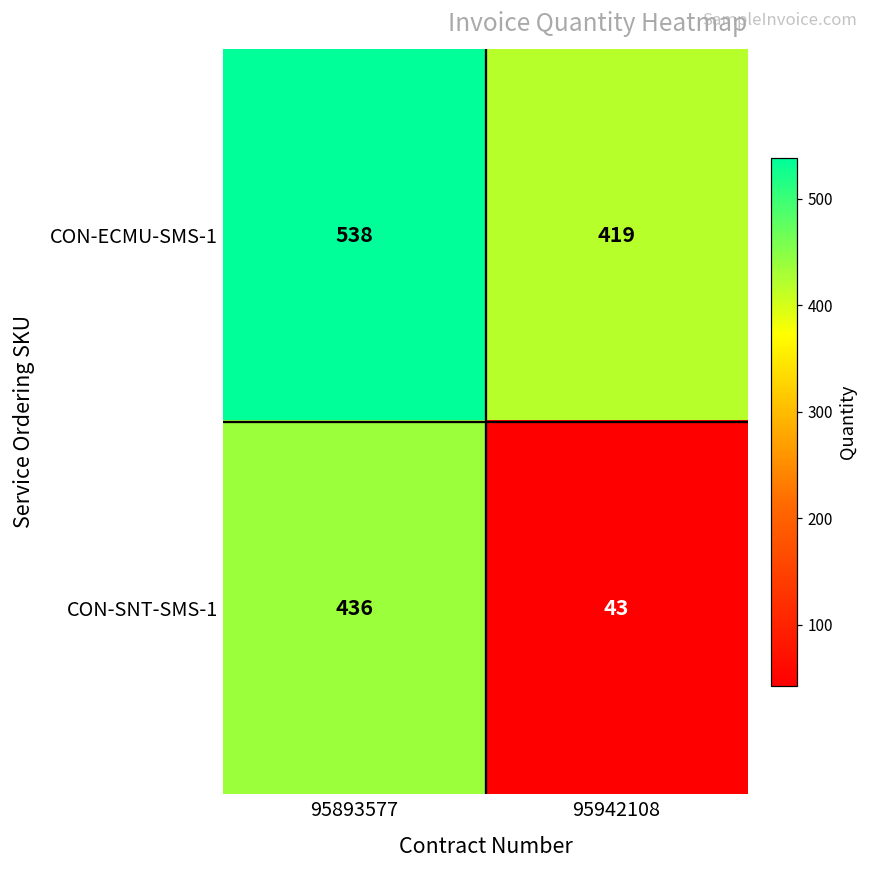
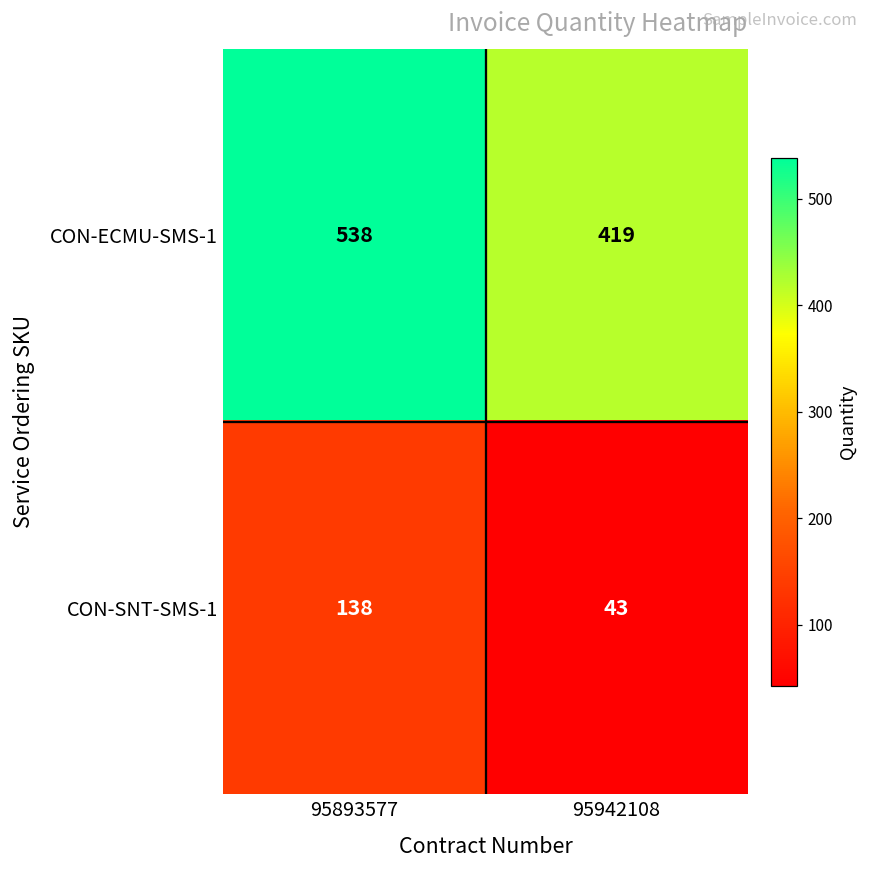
  {
    "CON-ECMU-SMS-1": {
      "95893577": 538,
      "95942108": 419
    },
    "CON-SNT-SMS-1": {
-     "95893577": 436,
+     "95893577": 138,
      "95942108": 43
    }
  }
